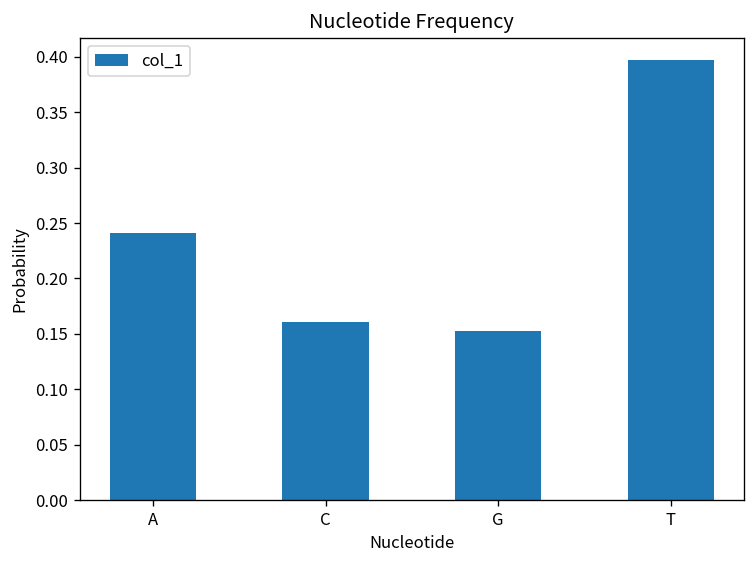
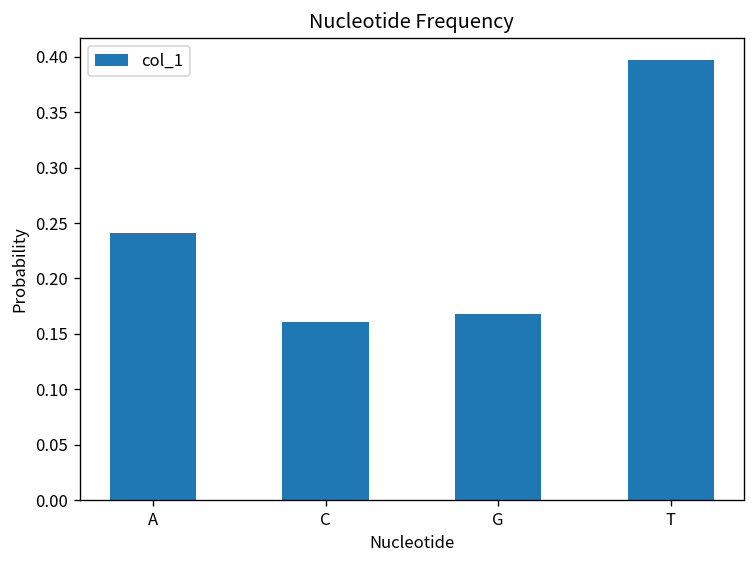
  {
    "A": 0.24,
    "C": 0.16,
-   "G": 0.15,
+   "G": 0.17,
    "T": 0.40
  }
